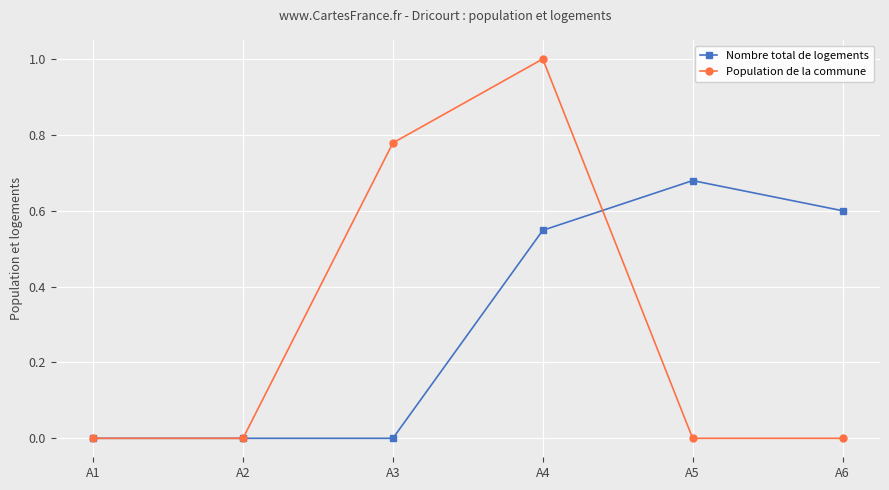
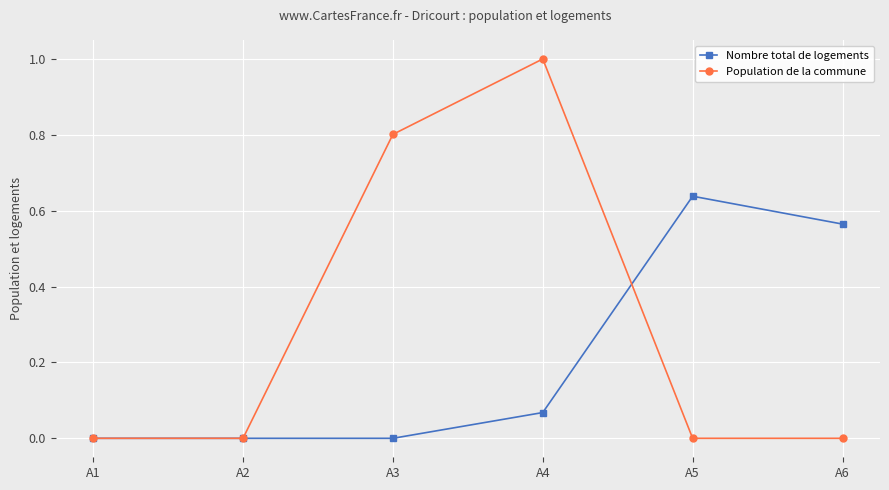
  {
    "Nombre total de logements": {
      "A3": 0.00,
-     "A4": 0.55,
-     "A5": 0.68,
-     "A6": 0.60
+     "A4": 0.07,
+     "A5": 0.64,
+     "A6": 0.56
    },
    "Population de la commune": {
-     "A3": 0.78,
+     "A3": 0.80,
      "A4": 1.00,
      "A5": 0.00,
      "A6": 0.00
    }
  }
